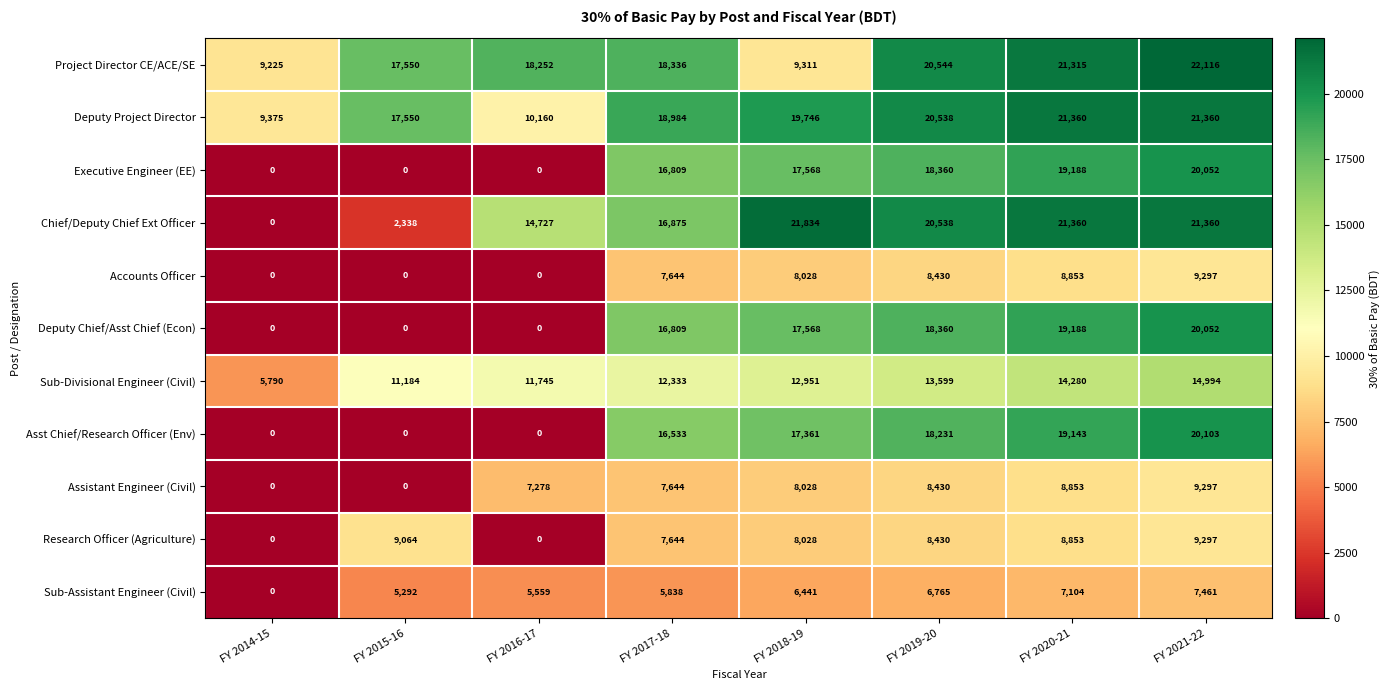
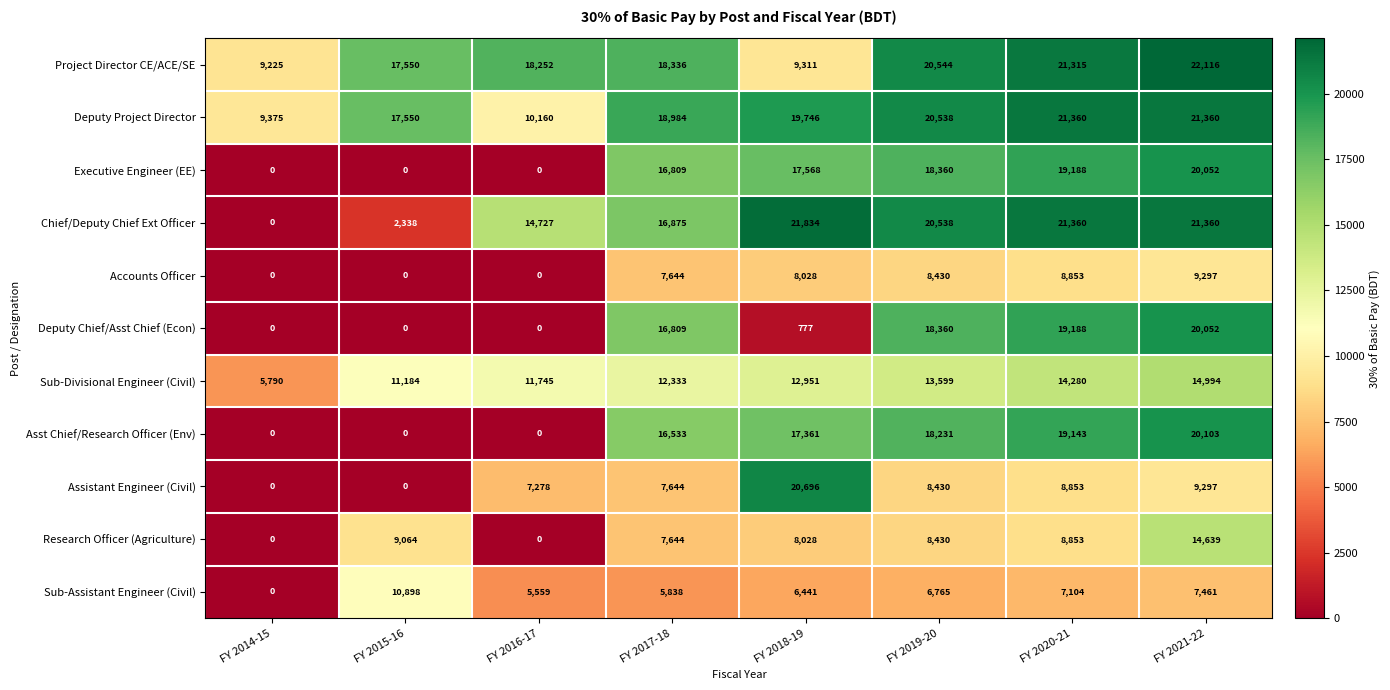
  {
    "Project Director CE/ACE/SE": {
      "FY 2014-15": "9,225",
      "FY 2015-16": "17,550",
      "FY 2016-17": "18,252",
      "FY 2017-18": "18,336",
      "FY 2018-19": "9,311",
      "FY 2019-20": "20,544",
      "FY 2020-21": "21,315",
      "FY 2021-22": "22,116"
    },
    "Deputy Project Director": {
      "FY 2014-15": "9,375",
      "FY 2015-16": "17,550",
      "FY 2016-17": "10,160",
      "FY 2017-18": "18,984",
      "FY 2018-19": "19,746",
      "FY 2019-20": "20,538",
      "FY 2020-21": "21,360",
      "FY 2021-22": "21,360"
    },
    "Executive Engineer (EE)": {
      "FY 2014-15": "0",
      "FY 2015-16": "0",
      "FY 2016-17": "0",
      "FY 2017-18": "16,809",
      "FY 2018-19": "17,568",
      "FY 2019-20": "18,360",
      "FY 2020-21": "19,188",
      "FY 2021-22": "20,052"
    },
    "Chief/Deputy Chief Ext Officer": {
      "FY 2014-15": "0",
      "FY 2015-16": "2,338",
      "FY 2016-17": "14,727",
      "FY 2017-18": "16,875",
      "FY 2018-19": "21,834",
      "FY 2019-20": "20,538",
      "FY 2020-21": "21,360",
      "FY 2021-22": "21,360"
    },
    "Accounts Officer": {
      "FY 2014-15": "0",
      "FY 2015-16": "0",
      "FY 2016-17": "0",
      "FY 2017-18": "7,644",
      "FY 2018-19": "8,028",
      "FY 2019-20": "8,430",
      "FY 2020-21": "8,853",
      "FY 2021-22": "9,297"
    },
    "Deputy Chief/Asst Chief (Econ)": {
      "FY 2014-15": "0",
      "FY 2015-16": "0",
      "FY 2016-17": "0",
      "FY 2017-18": "16,809",
-     "FY 2018-19": "17,568",
+     "FY 2018-19": "777",
      "FY 2019-20": "18,360",
      "FY 2020-21": "19,188",
      "FY 2021-22": "20,052"
    },
    "Sub-Divisional Engineer (Civil)": {
      "FY 2014-15": "5,790",
      "FY 2015-16": "11,184",
      "FY 2016-17": "11,745",
      "FY 2017-18": "12,333",
      "FY 2018-19": "12,951",
      "FY 2019-20": "13,599",
      "FY 2020-21": "14,280",
      "FY 2021-22": "14,994"
    },
    "Asst Chief/Research Officer (Env)": {
      "FY 2014-15": "0",
      "FY 2015-16": "0",
      "FY 2016-17": "0",
      "FY 2017-18": "16,533",
      "FY 2018-19": "17,361",
      "FY 2019-20": "18,231",
      "FY 2020-21": "19,143",
      "FY 2021-22": "20,103"
    },
    "Assistant Engineer (Civil)": {
      "FY 2014-15": "0",
      "FY 2015-16": "0",
      "FY 2016-17": "7,278",
      "FY 2017-18": "7,644",
-     "FY 2018-19": "8,028",
+     "FY 2018-19": "20,696",
      "FY 2019-20": "8,430",
      "FY 2020-21": "8,853",
      "FY 2021-22": "9,297"
    },
    "Research Officer (Agriculture)": {
      "FY 2014-15": "0",
      "FY 2015-16": "9,064",
      "FY 2016-17": "0",
      "FY 2017-18": "7,644",
      "FY 2018-19": "8,028",
      "FY 2019-20": "8,430",
      "FY 2020-21": "8,853",
-     "FY 2021-22": "9,297"
+     "FY 2021-22": "14,639"
    },
    "Sub-Assistant Engineer (Civil)": {
      "FY 2014-15": "0",
-     "FY 2015-16": "5,292",
+     "FY 2015-16": "10,898",
      "FY 2016-17": "5,559",
      "FY 2017-18": "5,838",
      "FY 2018-19": "6,441",
      "FY 2019-20": "6,765",
      "FY 2020-21": "7,104",
      "FY 2021-22": "7,461"
    }
  }
